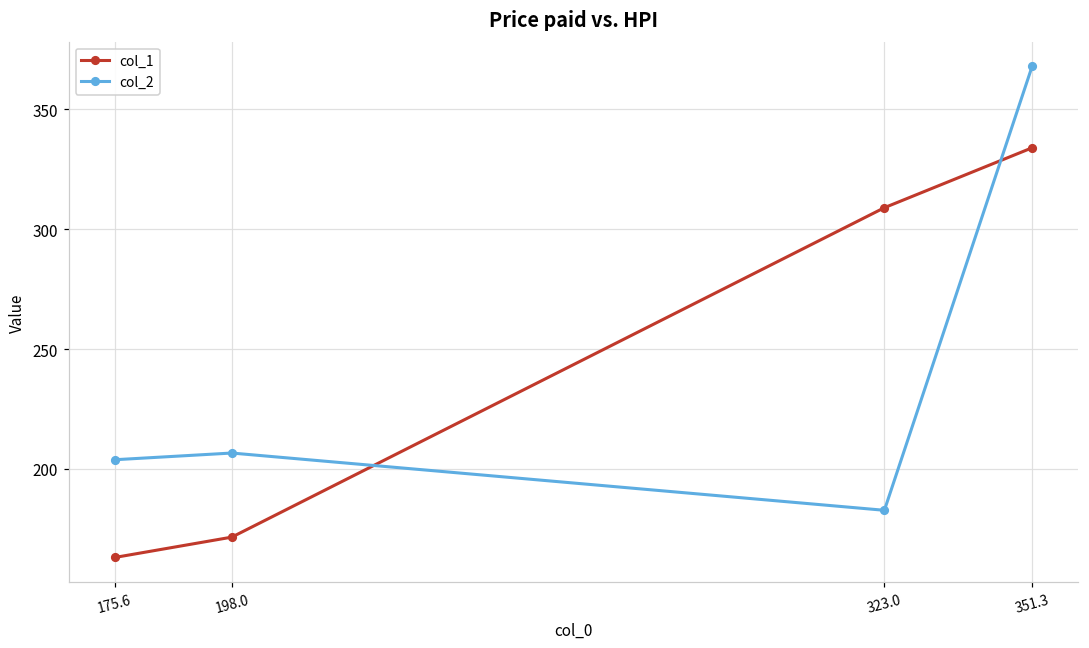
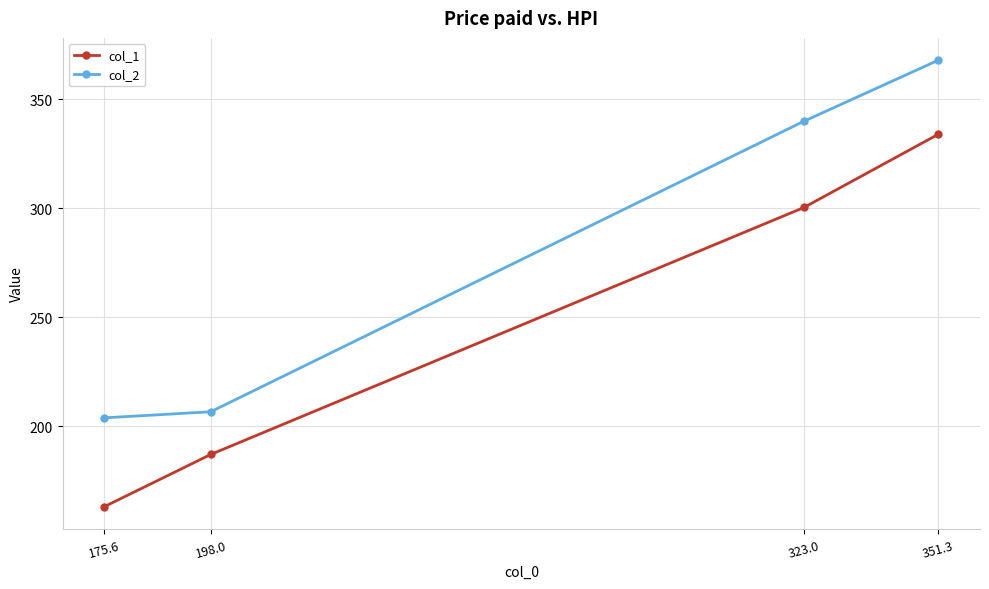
  {
    "col_1": {
      "175.6": 163,
-     "198.0": 172,
-     "323.0": 309,
+     "198.0": 187,
+     "323.0": 300,
      "351.3": 334
    },
    "col_2": {
      "175.6": 204,
      "198.0": 207,
-     "323.0": 183,
+     "323.0": 340,
      "351.3": 368
    }
  }
